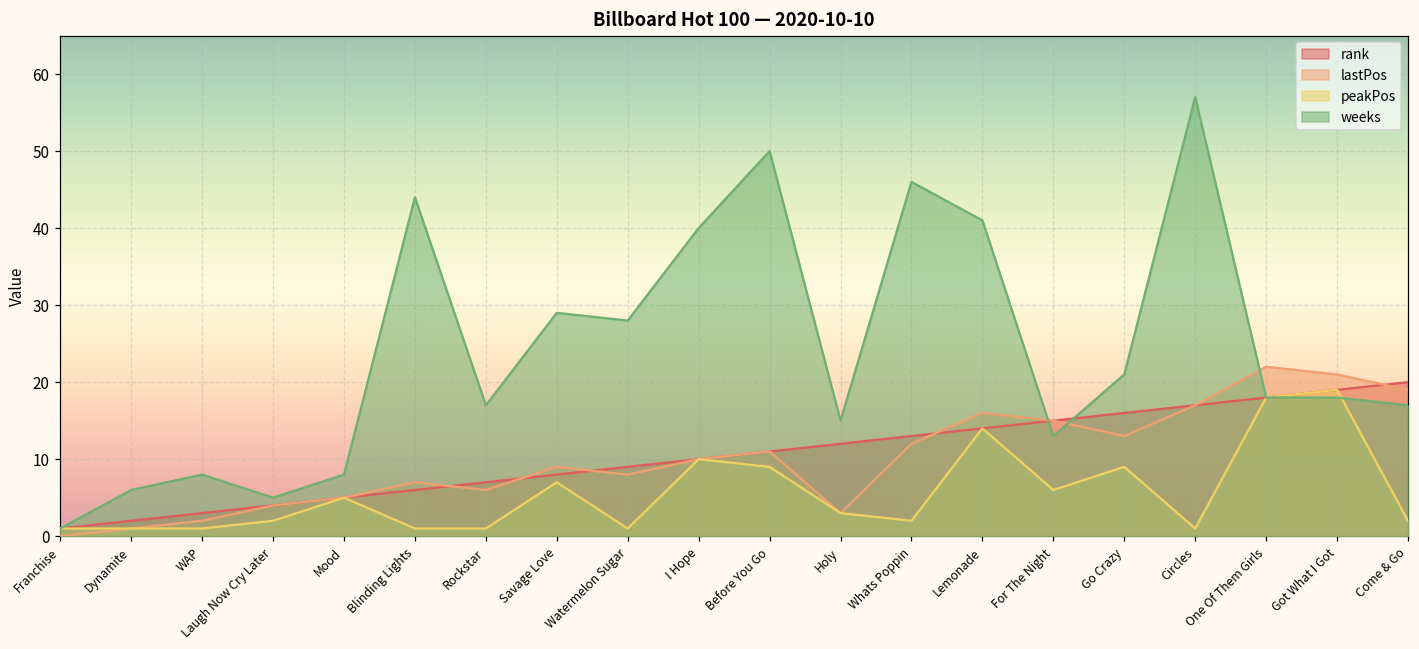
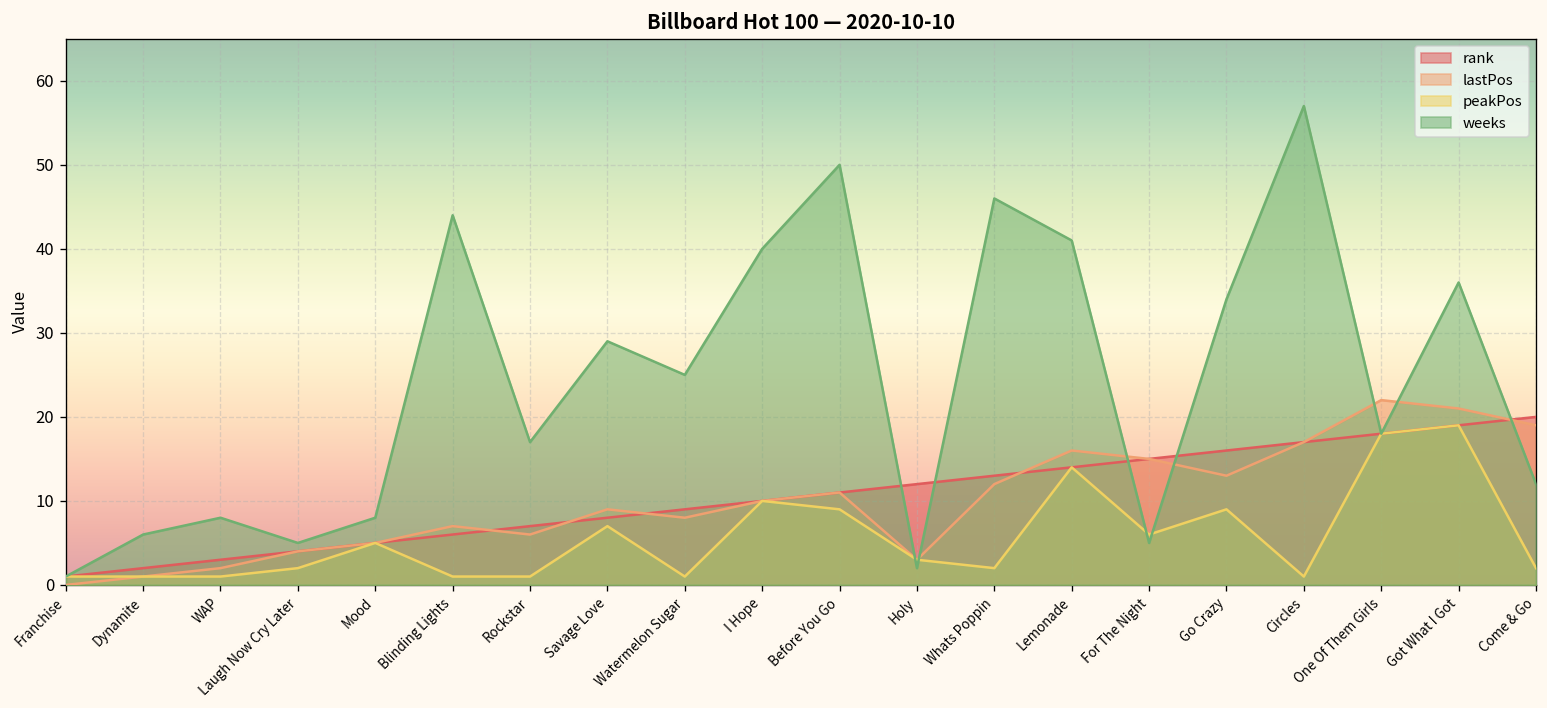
  {
    "weeks": {
      "Dynamite": 6,
      "WAP": 8,
      "Laugh Now Cry Later": 5,
      "Mood": 8,
      "Blinding Lights": 44,
      "Rockstar": 17,
      "Savage Love": 29,
-     "Watermelon Sugar": 28,
+     "Watermelon Sugar": 25,
      "I Hope": 40,
      "Before You Go": 50,
-     "Holy": 15,
+     "Holy": 2,
      "Whats Poppin": 46,
      "Lemonade": 41,
-     "For The Night": 13,
-     "Go Crazy": 21,
+     "For The Night": 5,
+     "Go Crazy": 34,
      "Circles": 57,
-     "Got What I Got": 18,
-     "Come & Go": 17
+     "Got What I Got": 36,
+     "Come & Go": 12
    }
  }
